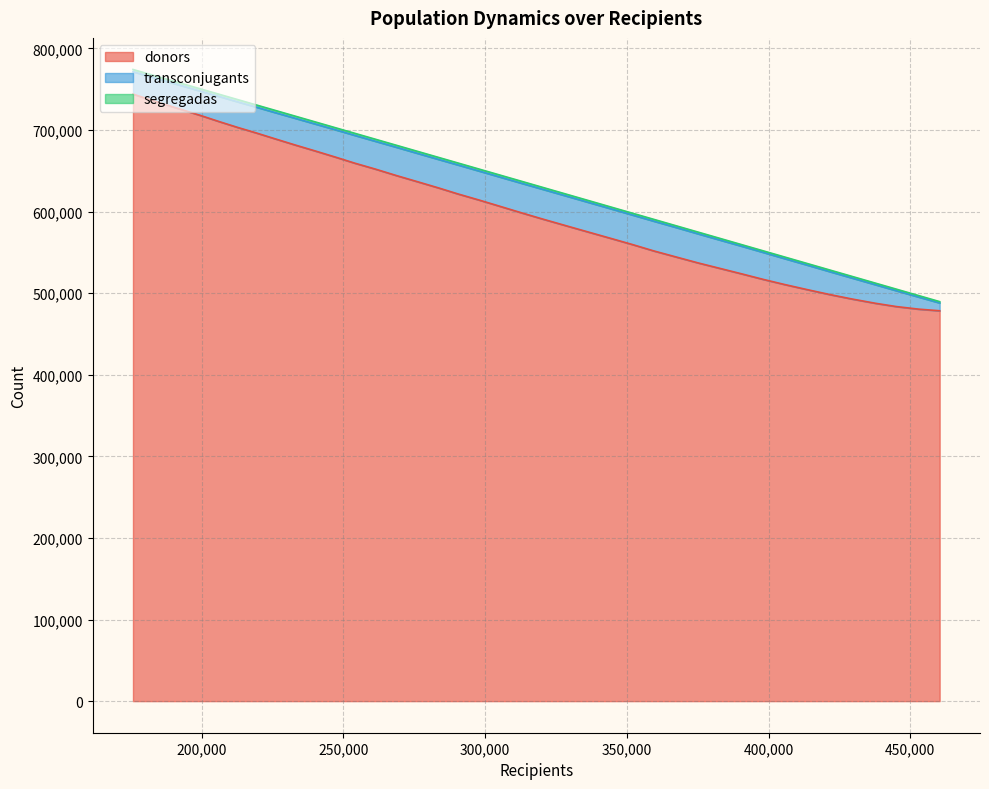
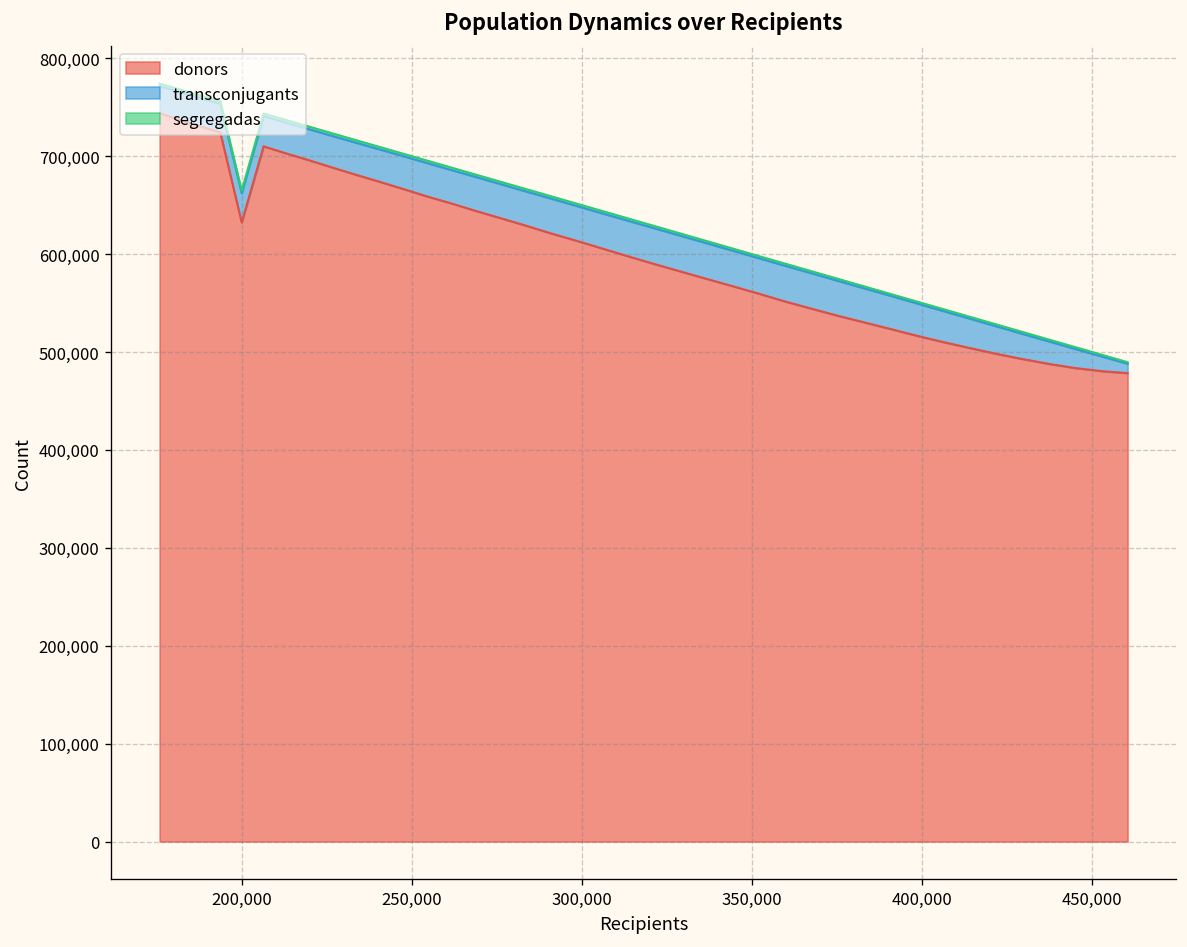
  {
    "donors": {
-     "200,000": "720,000"
+     "200,000": "630,000"
    }
  }
